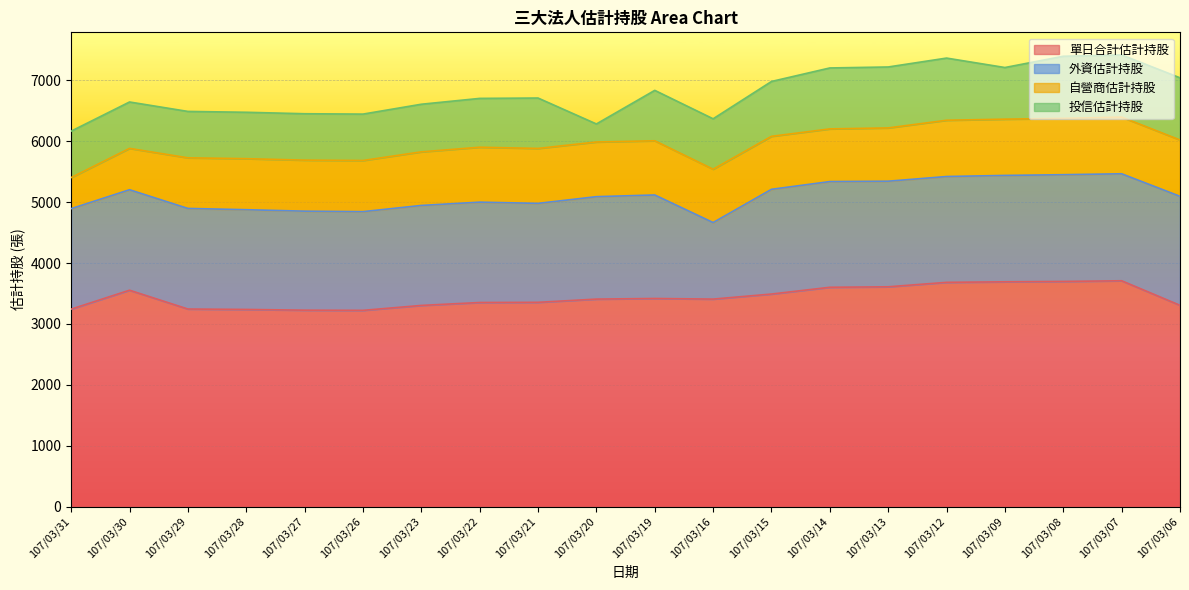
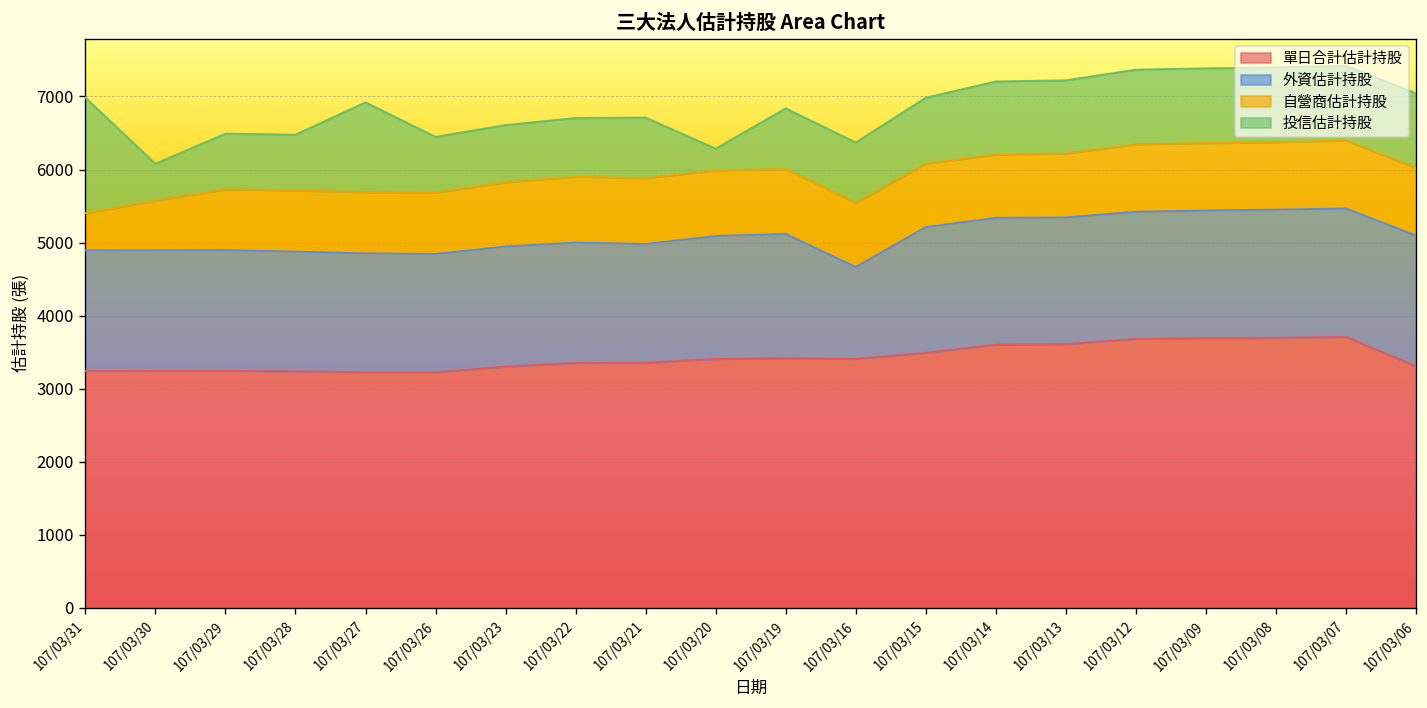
  {
    "單日合計估計持股": {
      "107/03/31": 3200,
-     "107/03/30": 3600,
+     "107/03/30": 3200,
      "107/03/29": 3200,
      "107/03/28": 3200,
      "107/03/27": 3200,
      "107/03/26": 3200,
      "107/03/23": 3300,
      "107/03/22": 3400,
      "107/03/21": 3400,
      "107/03/20": 3400,
      "107/03/19": 3400,
      "107/03/16": 3400,
      "107/03/15": 3500,
      "107/03/14": 3600,
      "107/03/13": 3600,
      "107/03/12": 3700,
      "107/03/09": 3700,
      "107/03/08": 3700,
      "107/03/07": 3700,
      "107/03/06": 3300
    },
    "外資估計持股": {
      "107/03/31": 1700,
      "107/03/30": 1700,
      "107/03/29": 1700,
      "107/03/28": 1600,
      "107/03/27": 1600,
      "107/03/26": 1600,
      "107/03/23": 1600,
      "107/03/22": 1600,
      "107/03/21": 1600,
      "107/03/20": 1700,
      "107/03/19": 1700,
      "107/03/16": 1300,
      "107/03/15": 1700,
      "107/03/14": 1700,
      "107/03/13": 1700,
      "107/03/12": 1700,
      "107/03/09": 1700,
      "107/03/08": 1800,
      "107/03/07": 1800,
      "107/03/06": 1800
    },
    "自營商估計持股": {
      "107/03/31": 500,
      "107/03/30": 700,
      "107/03/29": 800,
      "107/03/28": 800,
      "107/03/27": 800,
      "107/03/26": 800,
      "107/03/23": 900,
      "107/03/22": 900,
      "107/03/21": 900,
      "107/03/20": 900,
      "107/03/19": 900,
      "107/03/16": 900,
      "107/03/15": 900,
      "107/03/14": 900,
      "107/03/13": 900,
      "107/03/12": 900,
      "107/03/09": 900,
      "107/03/06": 900
    },
    "投信估計持股": {
-     "107/03/31": 800,
-     "107/03/30": 800,
+     "107/03/31": 1600,
+     "107/03/30": 500,
      "107/03/29": 800,
      "107/03/28": 800,
-     "107/03/27": 800,
+     "107/03/27": 1200,
      "107/03/26": 800,
      "107/03/23": 800,
      "107/03/22": 800,
      "107/03/21": 800,
      "107/03/20": 300,
      "107/03/19": 800,
      "107/03/16": 800,
      "107/03/15": 900,
      "107/03/14": 1000,
      "107/03/13": 1000,
      "107/03/12": 1000,
-     "107/03/09": 800,
+     "107/03/09": 1000,
      "107/03/06": 1000
    }
  }
